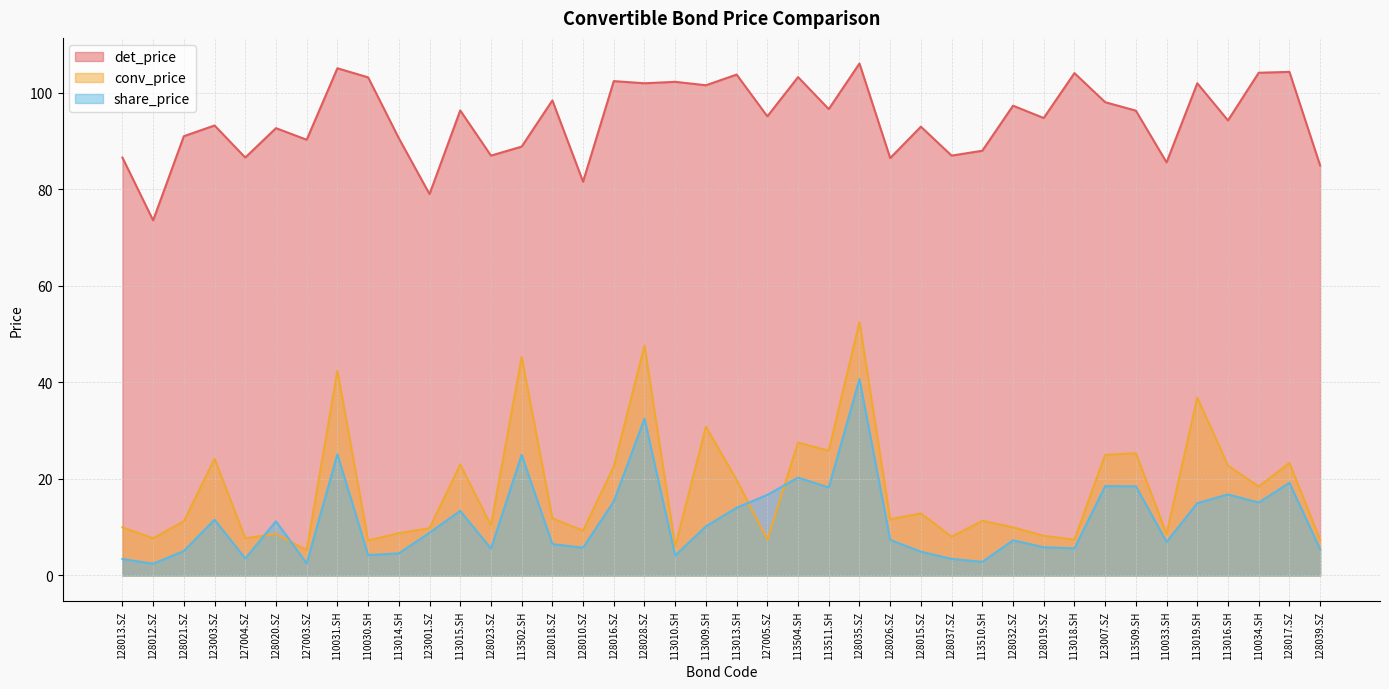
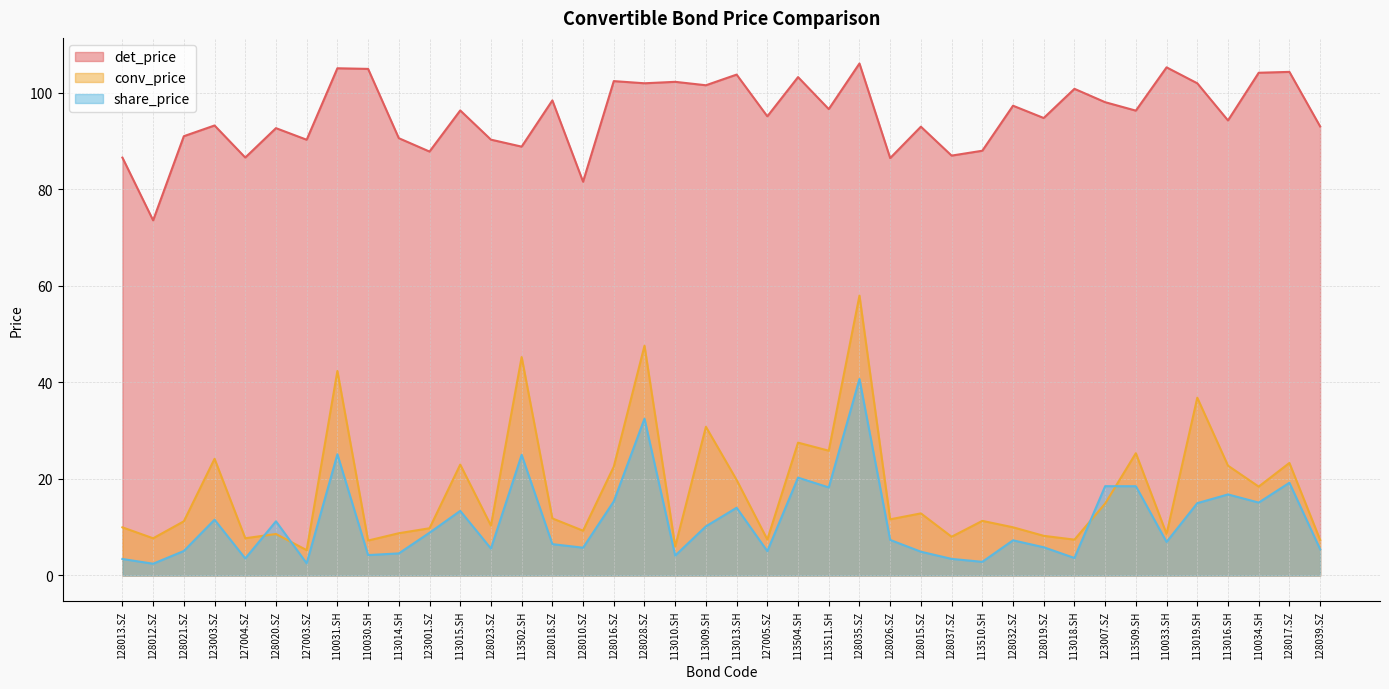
  {
    "det_price": {
      "128013.SZ": 87,
      "128012.SZ": 74,
      "128021.SZ": 91,
      "123003.SZ": 93,
      "127004.SZ": 87,
      "128020.SZ": 93,
      "127003.SZ": 90,
      "110031.SH": 105,
-     "110030.SH": 103,
+     "110030.SH": 105,
      "113014.SH": 91,
-     "123001.SZ": 79,
+     "123001.SZ": 88,
      "113015.SH": 96,
-     "128023.SZ": 87,
+     "128023.SZ": 90,
      "113502.SH": 89,
      "128018.SZ": 98,
      "128010.SZ": 82,
      "128016.SZ": 102,
      "128028.SZ": 102,
      "113010.SH": 102,
      "113009.SH": 102,
      "113013.SH": 104,
      "127005.SZ": 95,
      "113504.SH": 103,
      "113511.SH": 97,
      "128035.SZ": 106,
      "128026.SZ": 87,
      "128015.SZ": 93,
      "128037.SZ": 87,
      "113510.SH": 88,
      "128032.SZ": 97,
      "128019.SZ": 95,
-     "113018.SH": 104,
+     "113018.SH": 101,
      "123007.SZ": 98,
      "113509.SH": 96,
-     "110033.SH": 86,
+     "110033.SH": 105,
      "113019.SH": 102,
      "113016.SH": 94,
      "110034.SH": 104,
      "128017.SZ": 104,
-     "128039.SZ": 85
+     "128039.SZ": 93
    },
    "conv_price": {
      "128013.SZ": 10,
      "128012.SZ": 8,
      "128021.SZ": 11,
      "123003.SZ": 24,
      "127004.SZ": 8,
      "128020.SZ": 9,
      "127003.SZ": 5,
      "110031.SH": 42,
      "110030.SH": 7,
      "113014.SH": 9,
      "123001.SZ": 10,
      "113015.SH": 23,
      "128023.SZ": 10,
      "113502.SH": 45,
      "128018.SZ": 12,
      "128010.SZ": 9,
      "128016.SZ": 23,
      "128028.SZ": 48,
      "113010.SH": 6,
      "113009.SH": 31,
      "113013.SH": 20,
      "127005.SZ": 7,
      "113504.SH": 28,
      "113511.SH": 26,
-     "128035.SZ": 53,
+     "128035.SZ": 58,
      "128026.SZ": 12,
      "128015.SZ": 13,
      "128037.SZ": 8,
      "113510.SH": 11,
      "128032.SZ": 10,
      "128019.SZ": 8,
      "113018.SH": 7,
-     "123007.SZ": 25,
+     "123007.SZ": 15,
      "113509.SH": 25,
      "110033.SH": 9,
      "113019.SH": 37,
      "113016.SH": 23,
      "110034.SH": 18,
      "128017.SZ": 23,
      "128039.SZ": 7
    },
    "share_price": {
      "128013.SZ": 3,
      "128012.SZ": 2,
      "128021.SZ": 5,
      "123003.SZ": 12,
      "127004.SZ": 4,
      "128020.SZ": 11,
      "127003.SZ": 3,
      "110031.SH": 25,
      "110030.SH": 4,
      "113014.SH": 5,
      "123001.SZ": 9,
      "113015.SH": 13,
      "128023.SZ": 6,
      "113502.SH": 25,
      "128018.SZ": 7,
      "128010.SZ": 6,
      "128016.SZ": 15,
      "128028.SZ": 33,
      "113010.SH": 4,
      "113009.SH": 10,
      "113013.SH": 14,
-     "127005.SZ": 17,
+     "127005.SZ": 5,
      "113504.SH": 20,
      "113511.SH": 18,
      "128035.SZ": 41,
      "128026.SZ": 7,
      "128015.SZ": 5,
      "128037.SZ": 3,
      "113510.SH": 3,
      "128032.SZ": 7,
      "128019.SZ": 6,
-     "113018.SH": 6,
+     "113018.SH": 4,
      "123007.SZ": 19,
      "113509.SH": 19,
      "110033.SH": 7,
      "113019.SH": 15,
      "113016.SH": 17,
      "110034.SH": 15,
      "128017.SZ": 19,
      "128039.SZ": 5
    }
  }
